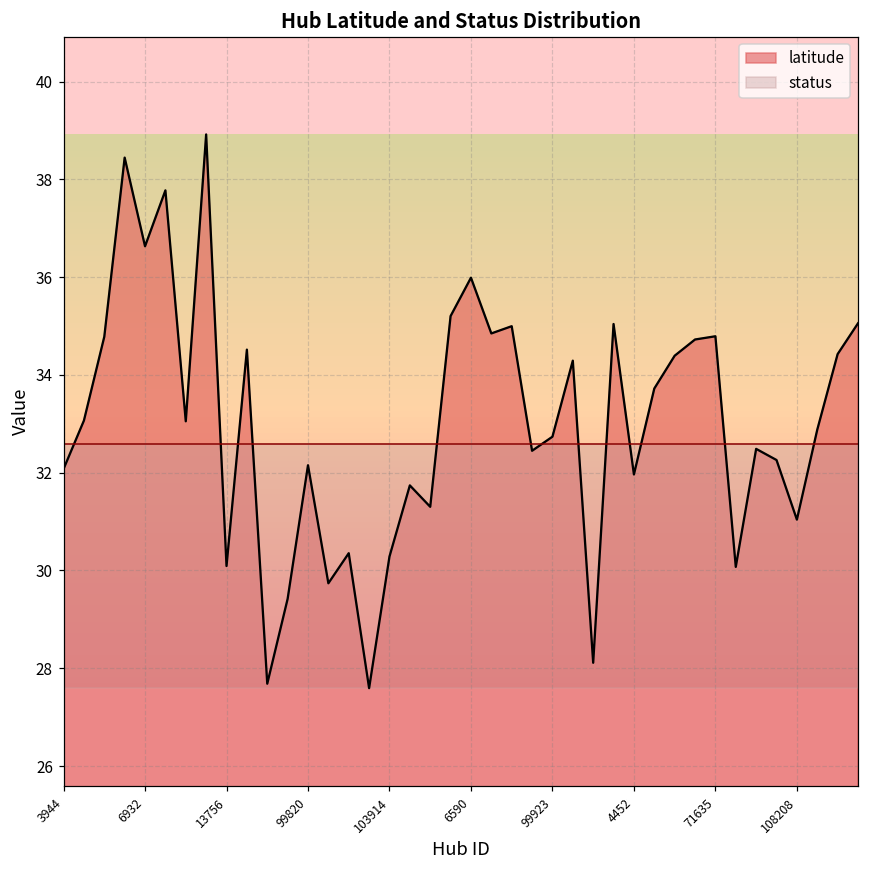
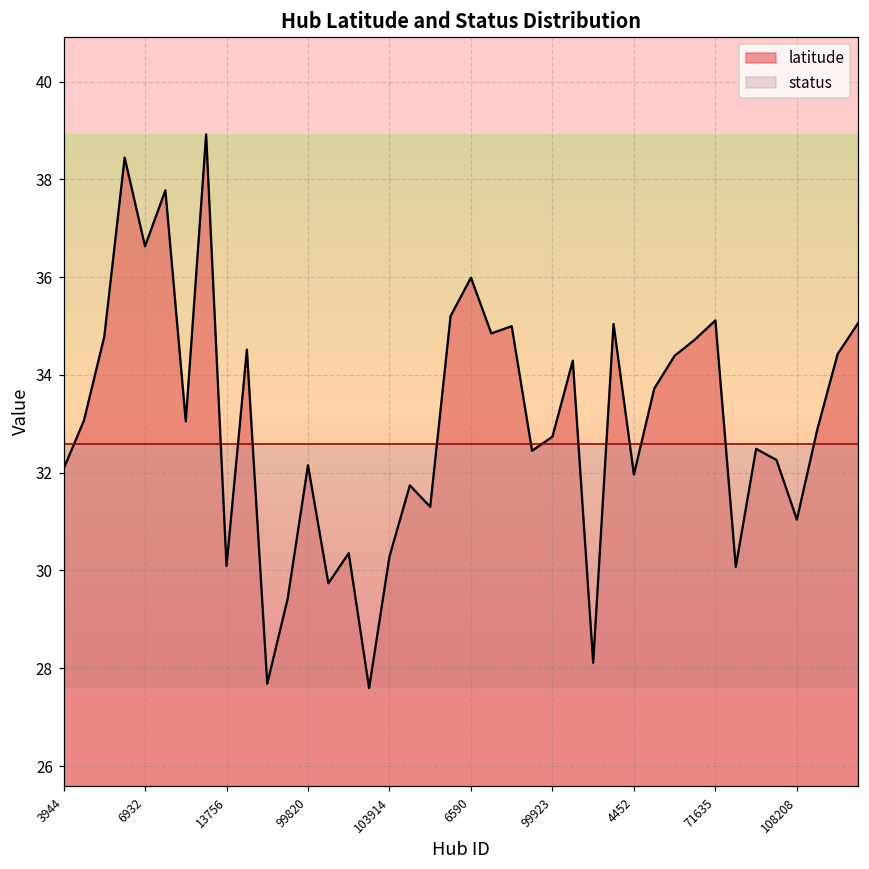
  {
    "latitude": {
      "3944": 32.1,
      "6932": 36.6,
      "13756": 30.1,
      "99820": 32.2,
      "103914": 30.3,
      "6590": 36.0,
      "99923": 32.7,
      "4452": 32.0,
-     "71635": 34.8,
+     "71635": 35.1,
      "108208": 31.0
    },
    "status": {
      "3944": 32.6,
      "6932": 32.6,
      "13756": 32.6,
      "99820": 32.6,
      "103914": 32.6,
      "6590": 32.6,
      "99923": 32.6,
      "4452": 32.6,
      "71635": 32.6,
      "108208": 32.6
    }
  }
